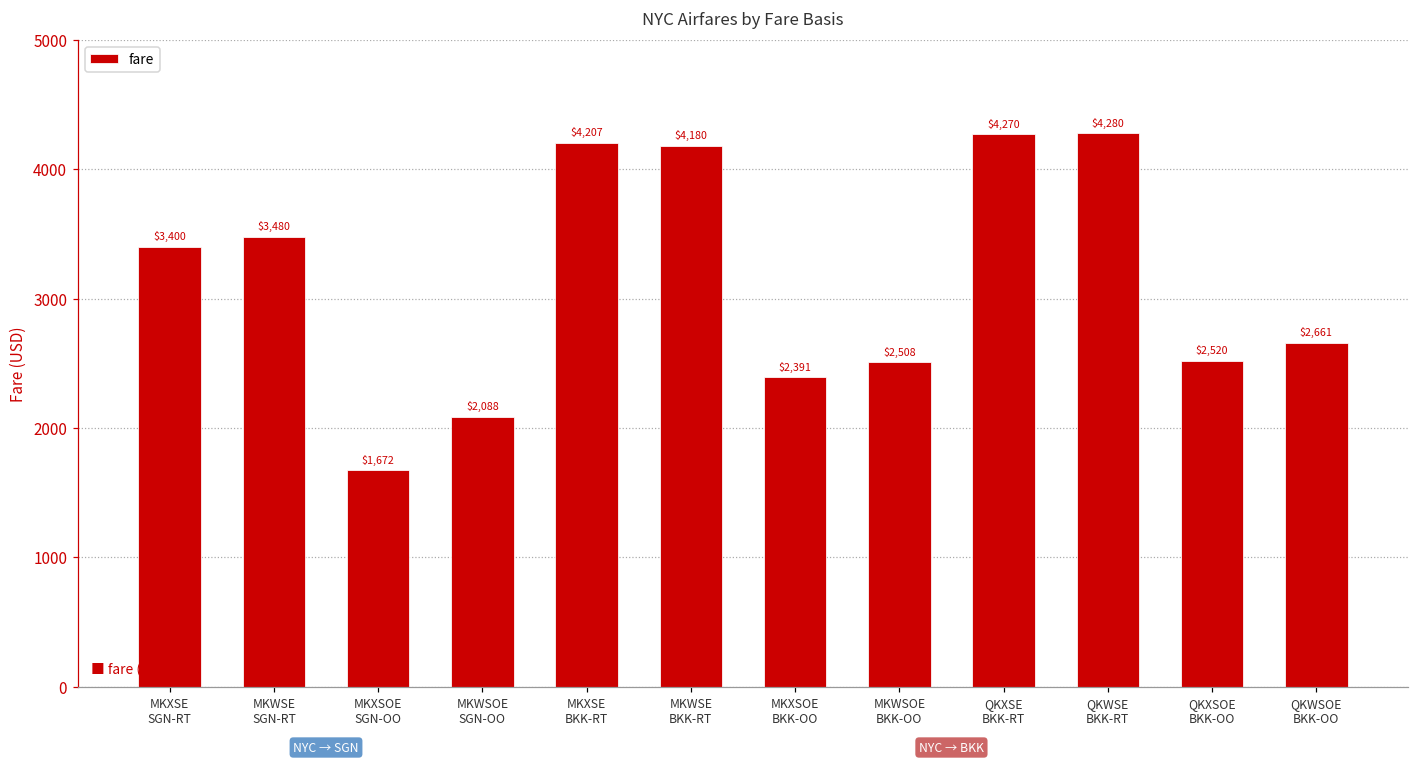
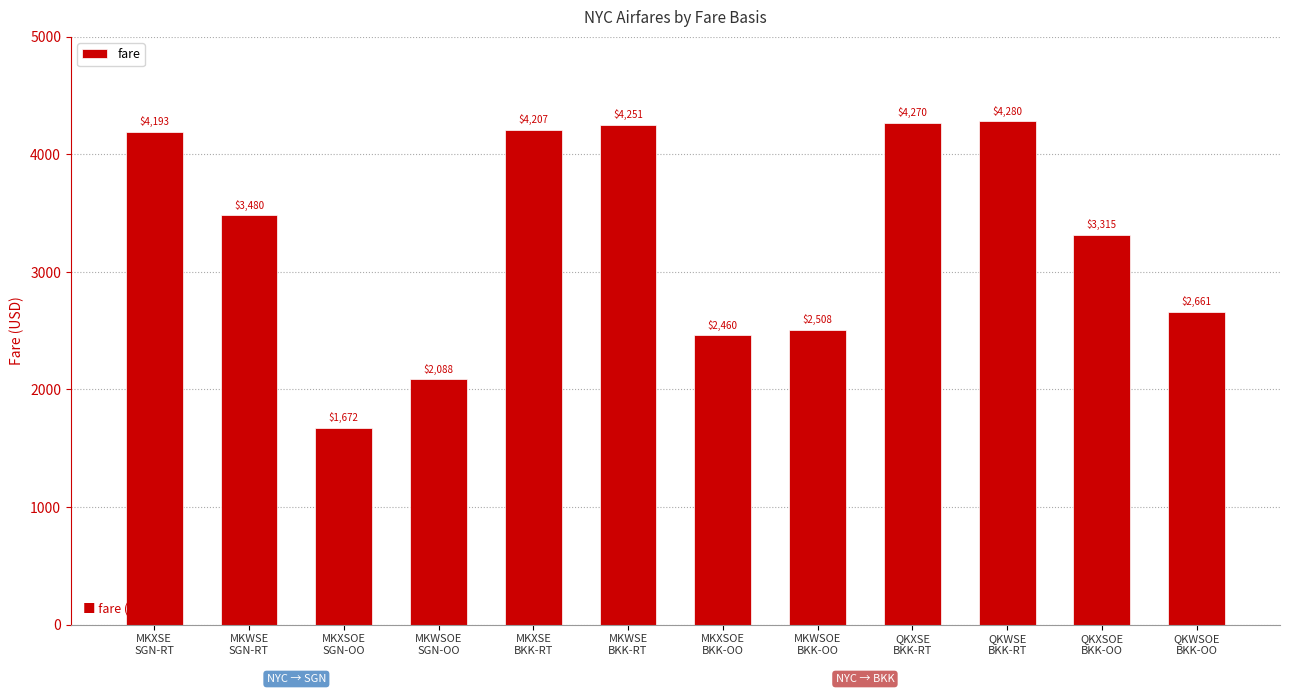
  {
-   "MKXSE SGN-RT": "$3,400",
+   "MKXSE SGN-RT": "$4,193",
    "MKWSE SGN-RT": "$3,480",
    "MKXSOE SGN-OO": "$1,672",
    "MKWSOE SGN-OO": "$2,088",
    "MKXSE BKK-RT": "$4,207",
-   "MKWSE BKK-RT": "$4,180",
-   "MKXSOE BKK-OO": "$2,391",
+   "MKWSE BKK-RT": "$4,251",
+   "MKXSOE BKK-OO": "$2,460",
    "MKWSOE BKK-OO": "$2,508",
    "QKXSE BKK-RT": "$4,270",
    "QKWSE BKK-RT": "$4,280",
-   "QKXSOE BKK-OO": "$2,520",
+   "QKXSOE BKK-OO": "$3,315",
    "QKWSOE BKK-OO": "$2,661"
  }
